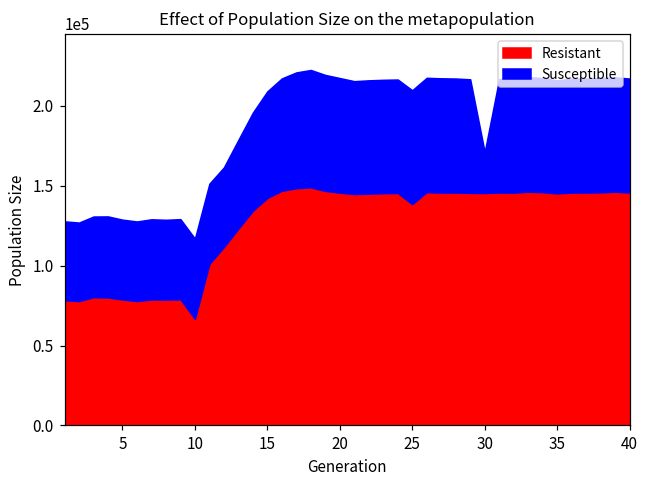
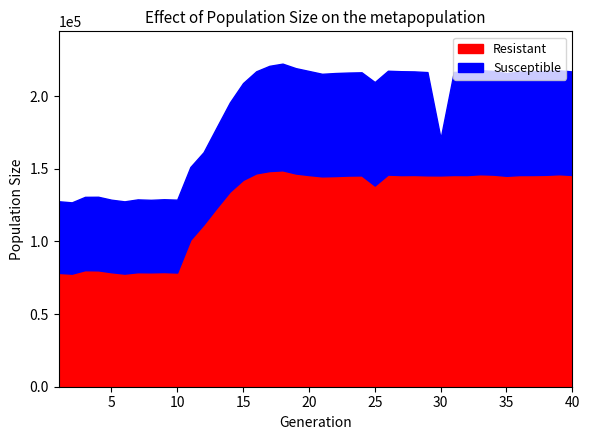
  {
    "Resistant": {
-     "10": 67000
+     "10": 79000
    },
    "Susceptible": {
      "5": 50000,
      "10": 50000,
      "15": 67000,
      "20": 72000,
      "25": 71000,
      "30": 26000,
      "40": 71000
    }
  }
